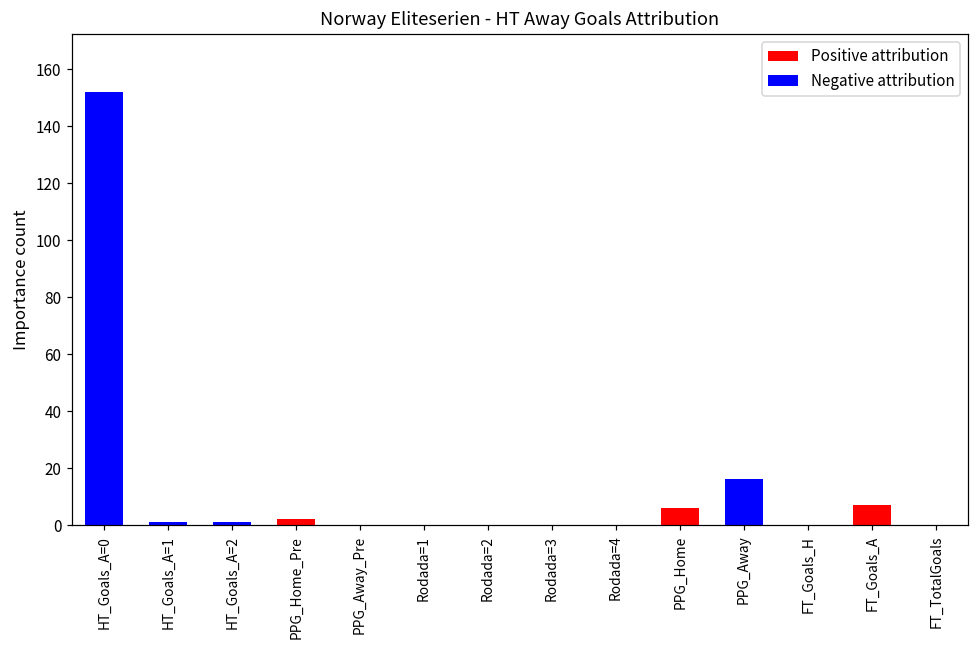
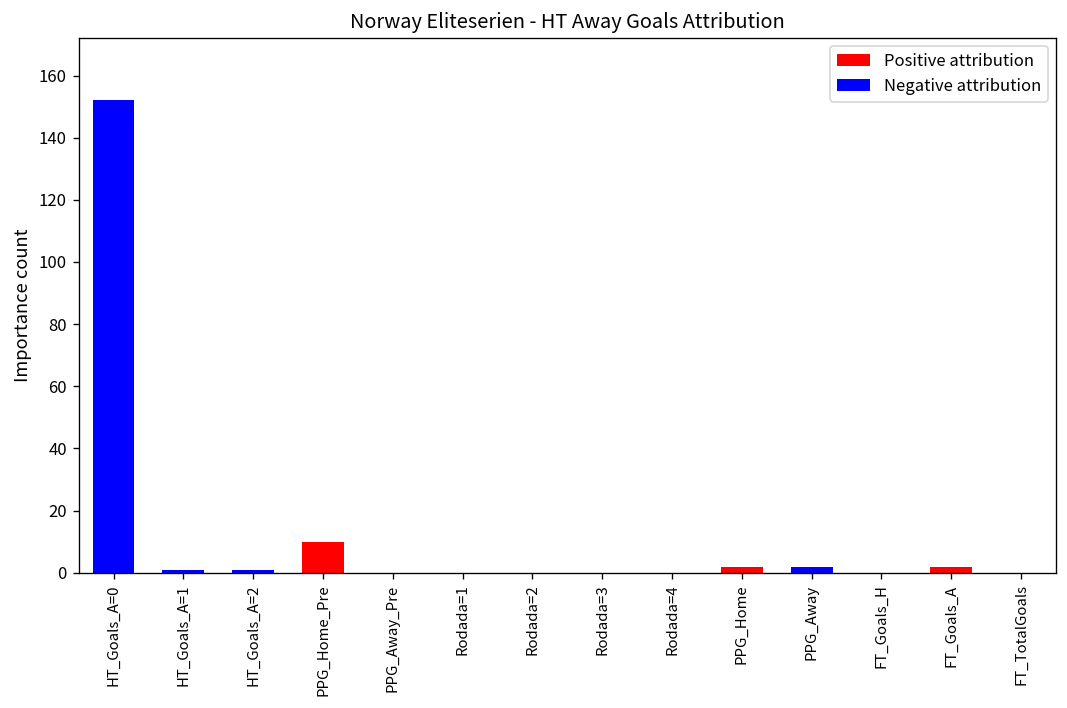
  {
    "Positive attribution": {
      "HT_Goals_A=0": 0,
      "HT_Goals_A=1": 0,
      "HT_Goals_A=2": 0,
-     "PPG_Home_Pre": 2,
+     "PPG_Home_Pre": 10,
      "PPG_Away_Pre": 0,
      "Rodada=1": 0,
      "Rodada=2": 0,
      "Rodada=3": 0,
      "Rodada=4": 0,
-     "PPG_Home": 6,
+     "PPG_Home": 2,
      "PPG_Away": 0,
      "FT_Goals_H": 0,
-     "FT_Goals_A": 7,
+     "FT_Goals_A": 2,
      "FT_TotalGoals": 0
    },
    "Negative attribution": {
      "HT_Goals_A=0": 152,
      "HT_Goals_A=1": 1,
      "HT_Goals_A=2": 1,
      "PPG_Home_Pre": 0,
      "PPG_Away_Pre": 0,
      "Rodada=1": 0,
      "Rodada=2": 0,
      "Rodada=3": 0,
      "Rodada=4": 0,
      "PPG_Home": 0,
-     "PPG_Away": 16,
+     "PPG_Away": 2,
      "FT_Goals_H": 0,
      "FT_Goals_A": 0,
      "FT_TotalGoals": 0
    }
  }
